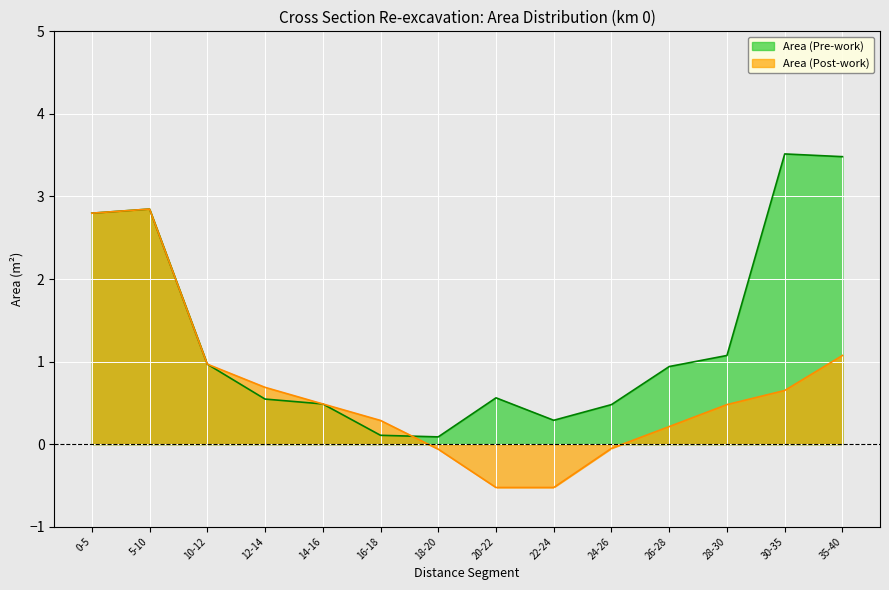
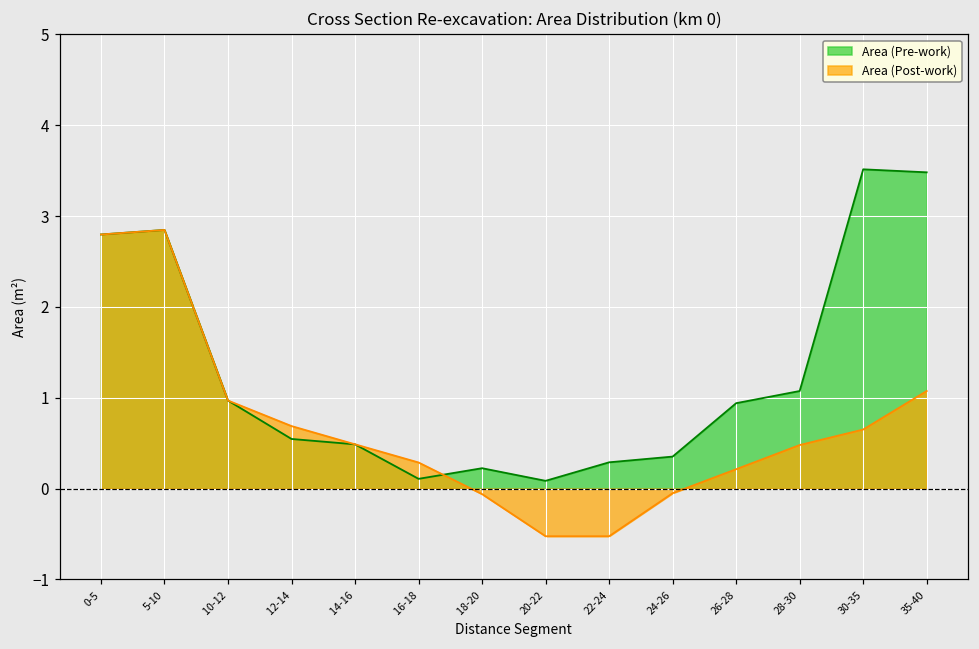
  {
    "Area (Pre-work)": {
      "12-14": 0.5,
      "16-18": 0.1,
-     "18-20": 0.1,
-     "20-22": 0.6,
+     "18-20": 0.2,
+     "20-22": 0.1,
      "22-24": 0.3,
-     "24-26": 0.5,
+     "24-26": 0.4,
      "26-28": 0.9,
      "28-30": 1.1,
      "30-35": 3.5,
      "35-40": 3.5
    }
  }
